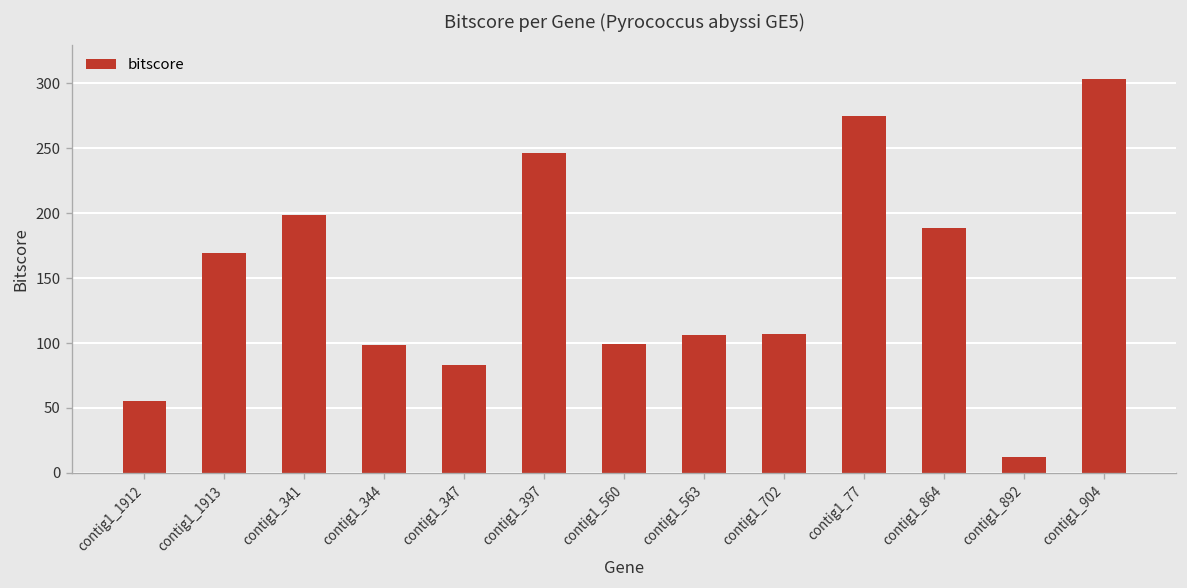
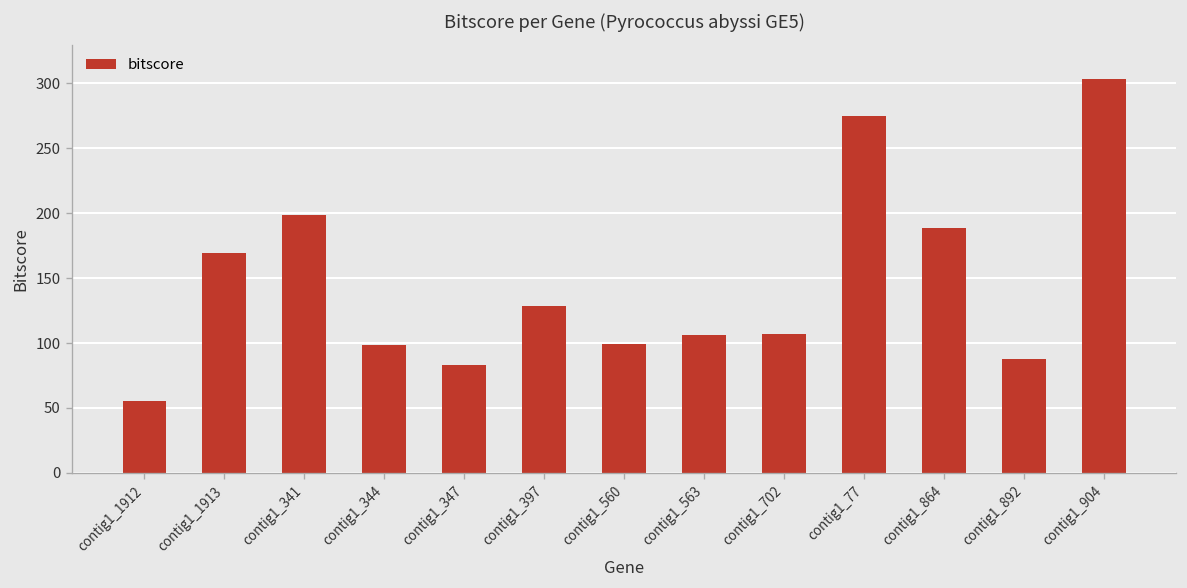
  {
    "contig1_1912": 56,
    "contig1_1913": 170,
    "contig1_341": 198,
    "contig1_344": 99,
    "contig1_347": 83,
-   "contig1_397": 247,
+   "contig1_397": 129,
    "contig1_560": 99,
    "contig1_563": 106,
    "contig1_702": 107,
    "contig1_77": 275,
    "contig1_864": 189,
-   "contig1_892": 13,
+   "contig1_892": 88,
    "contig1_904": 303
  }
